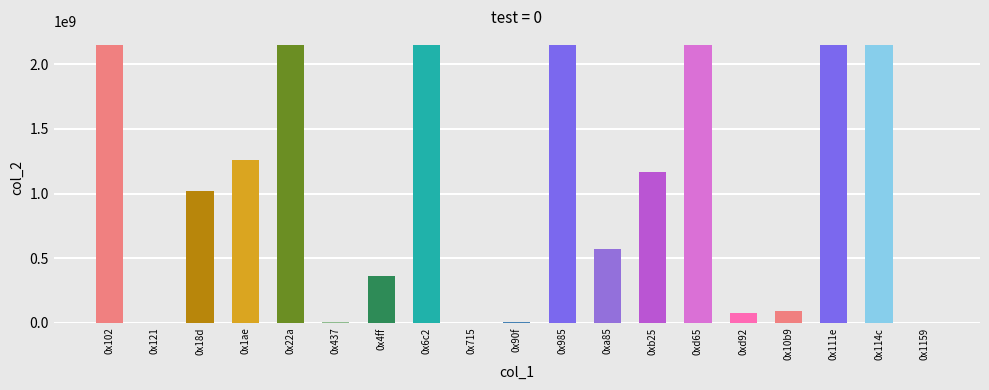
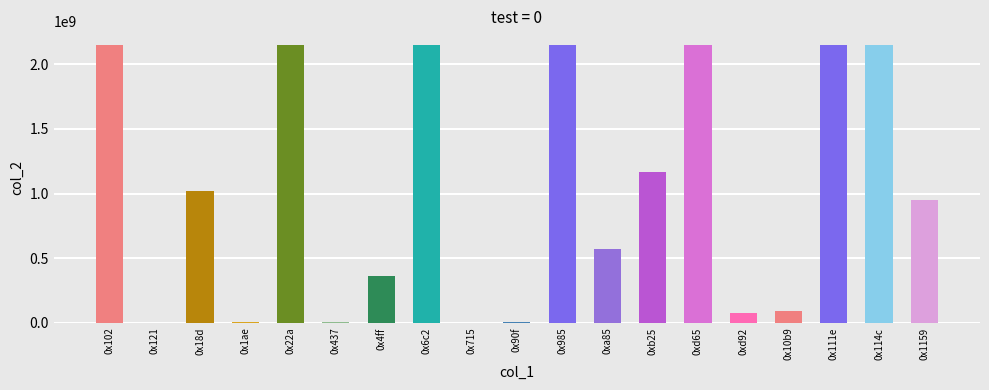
  {
    "0x102": 2150000000,
    "0x18d": 1020000000,
-   "0x1ae": 1260000000,
+   "0x1ae": 0,
    "0x22a": 2150000000,
    "0x4ff": 360000000,
    "0x6c2": 2150000000,
    "0x985": 2150000000,
    "0xa85": 570000000,
    "0xb25": 1170000000,
    "0xd65": 2150000000,
    "0xd92": 80000000,
    "0x10b9": 90000000,
    "0x111e": 2150000000,
    "0x114c": 2150000000,
-   "0x1159": 0
+   "0x1159": 950000000
  }
